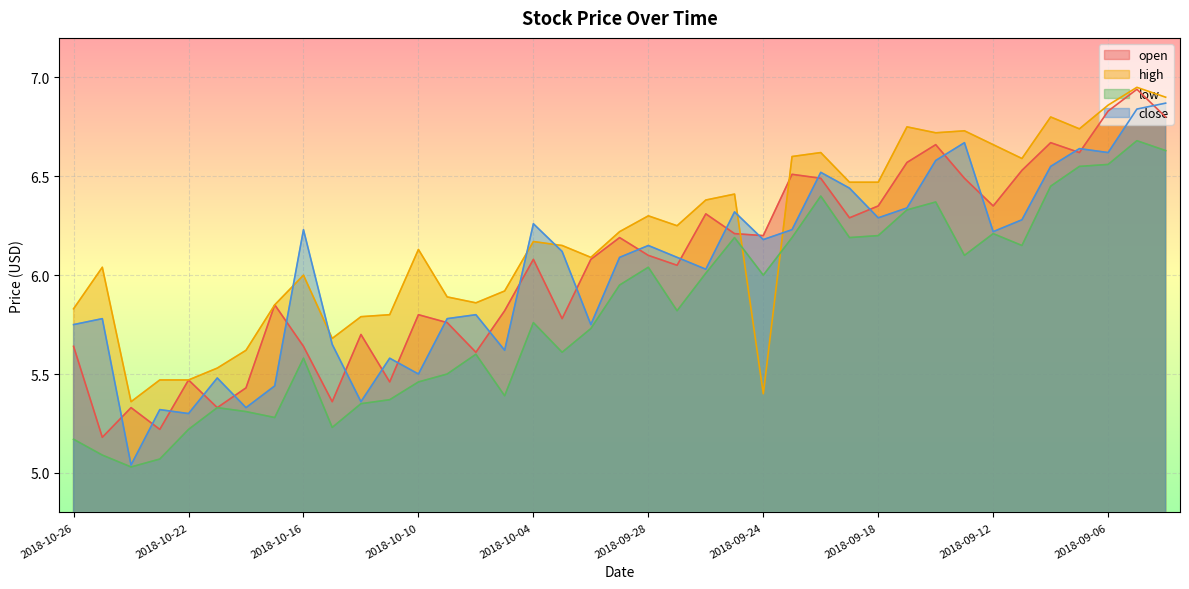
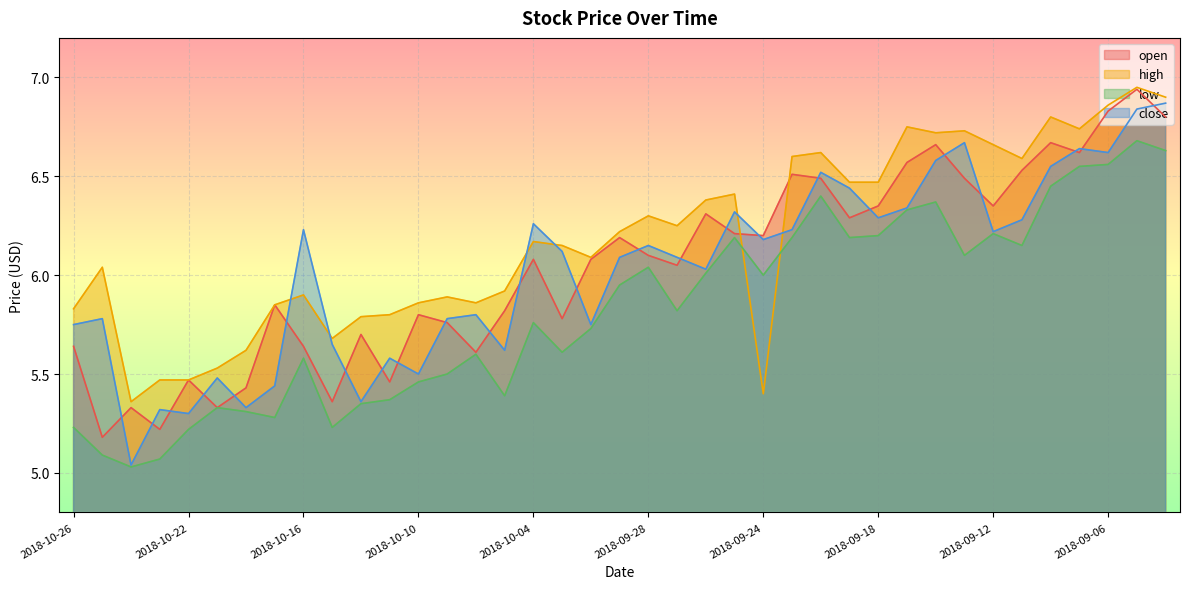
  {
    "open": {
      "2018-10-26": 5.64,
      "2018-10-16": 5.64,
      "2018-10-10": 5.80,
      "2018-10-04": 6.08,
      "2018-09-28": 6.10,
      "2018-09-24": 6.20,
      "2018-09-18": 6.35,
      "2018-09-12": 6.35
    },
    "high": {
      "2018-10-26": 5.83,
-     "2018-10-16": 6.0,
-     "2018-10-10": 6.13,
+     "2018-10-16": 5.9,
+     "2018-10-10": 5.86,
      "2018-10-04": 6.17,
      "2018-09-28": 6.30,
      "2018-09-24": 5.40,
      "2018-09-18": 6.47,
      "2018-09-12": 6.66
    },
    "low": {
-     "2018-10-26": 5.17,
+     "2018-10-26": 5.23,
      "2018-10-22": 5.22,
      "2018-10-16": 5.58,
      "2018-10-10": 5.46,
      "2018-10-04": 5.76,
      "2018-09-28": 6.04,
      "2018-09-24": 6.00,
      "2018-09-18": 6.20,
      "2018-09-06": 6.56
    },
    "close": {
      "2018-10-26": 5.75,
      "2018-10-22": 5.30,
      "2018-10-16": 6.23,
      "2018-10-10": 5.50,
      "2018-10-04": 6.26,
      "2018-09-28": 6.15,
      "2018-09-24": 6.18,
      "2018-09-18": 6.29,
      "2018-09-06": 6.62
    }
  }
